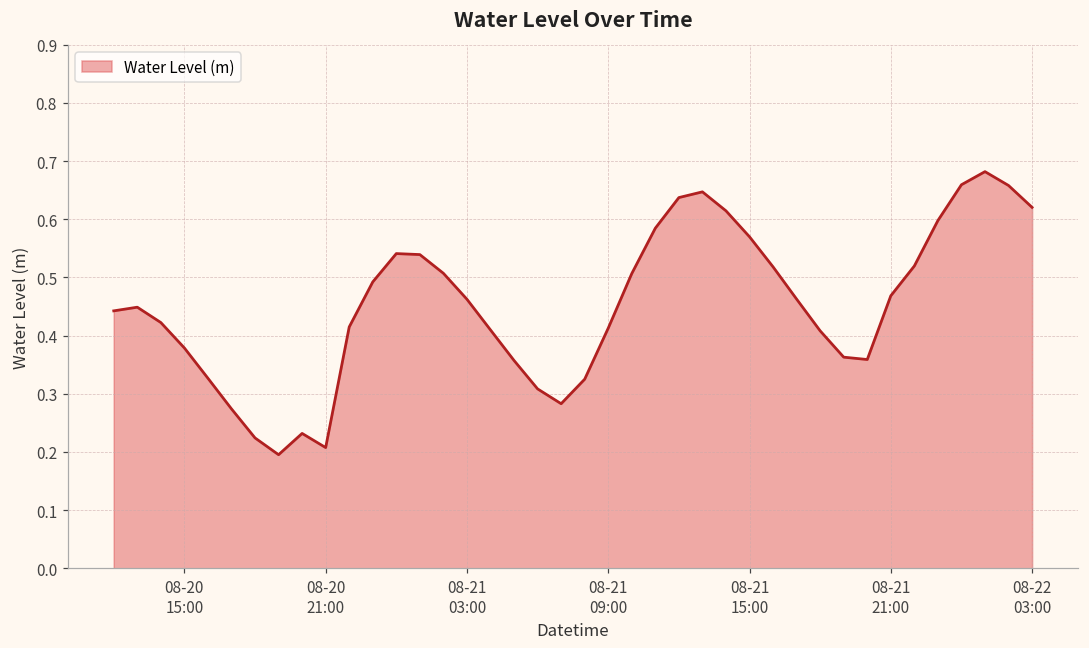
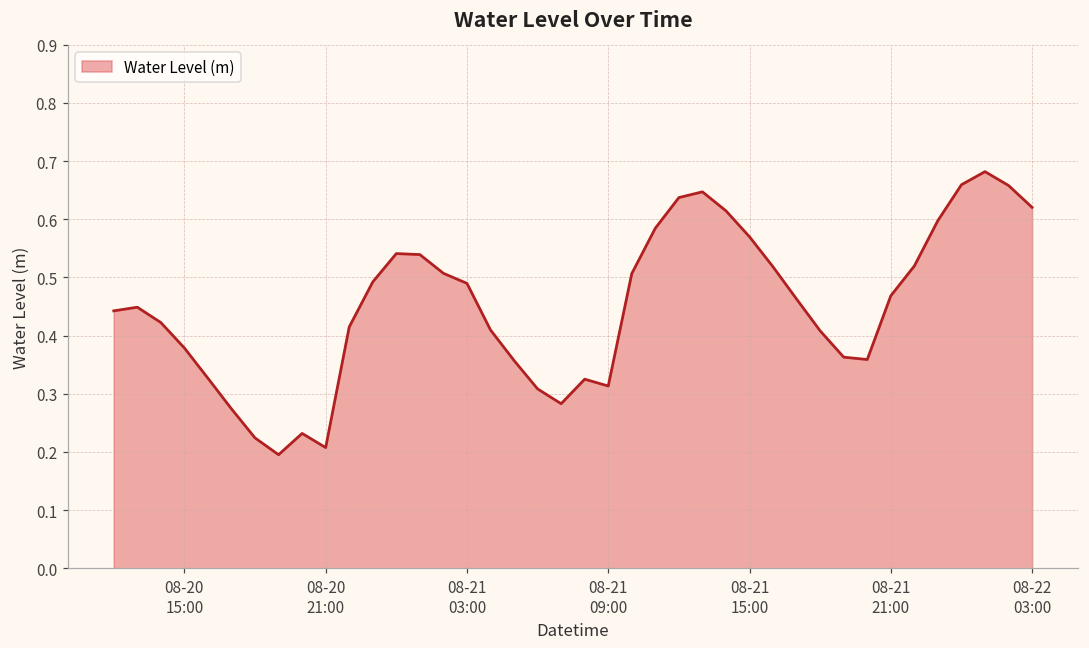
  {
    "08-20 15:00": 0.38,
    "08-20 21:00": 0.21,
-   "08-21 03:00": 0.46,
-   "08-21 09:00": 0.41,
+   "08-21 03:00": 0.49,
+   "08-21 09:00": 0.31,
    "08-21 15:00": 0.57,
    "08-21 21:00": 0.47,
    "08-22 03:00": 0.62
  }
